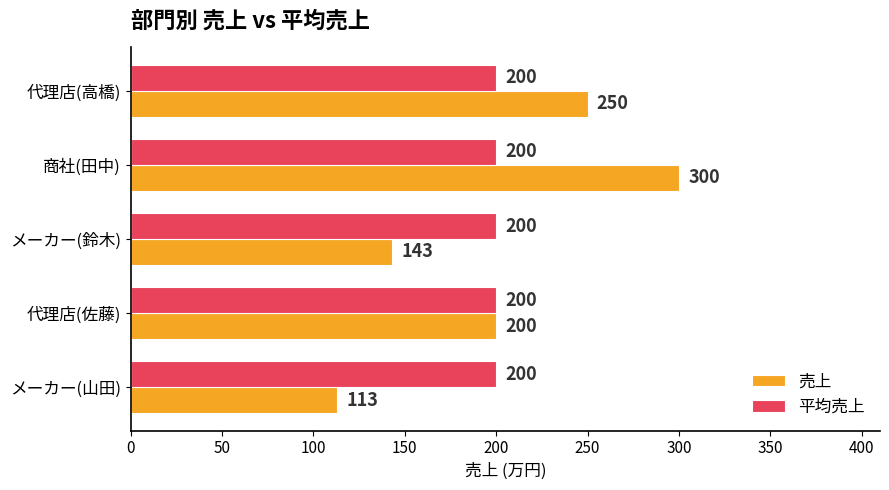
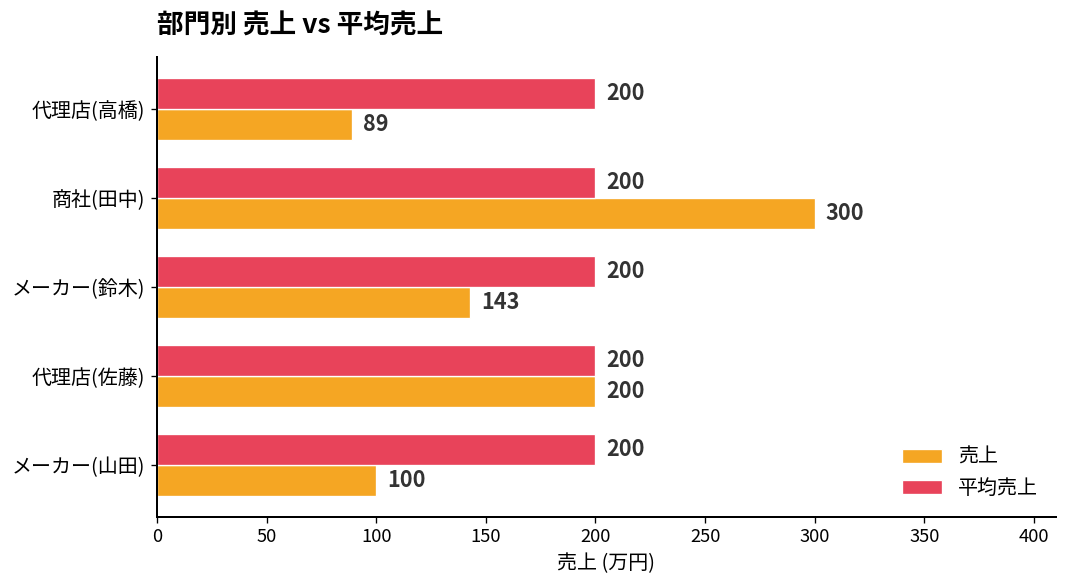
  {
    "売上": {
-     "代理店(高橋)": 250,
+     "代理店(高橋)": 89,
      "商社(田中)": 300,
      "メーカー(鈴木)": 143,
      "代理店(佐藤)": 200,
-     "メーカー(山田)": 113
+     "メーカー(山田)": 100
    },
    "平均売上": {
      "代理店(高橋)": 200,
      "商社(田中)": 200,
      "メーカー(鈴木)": 200,
      "代理店(佐藤)": 200,
      "メーカー(山田)": 200
    }
  }
